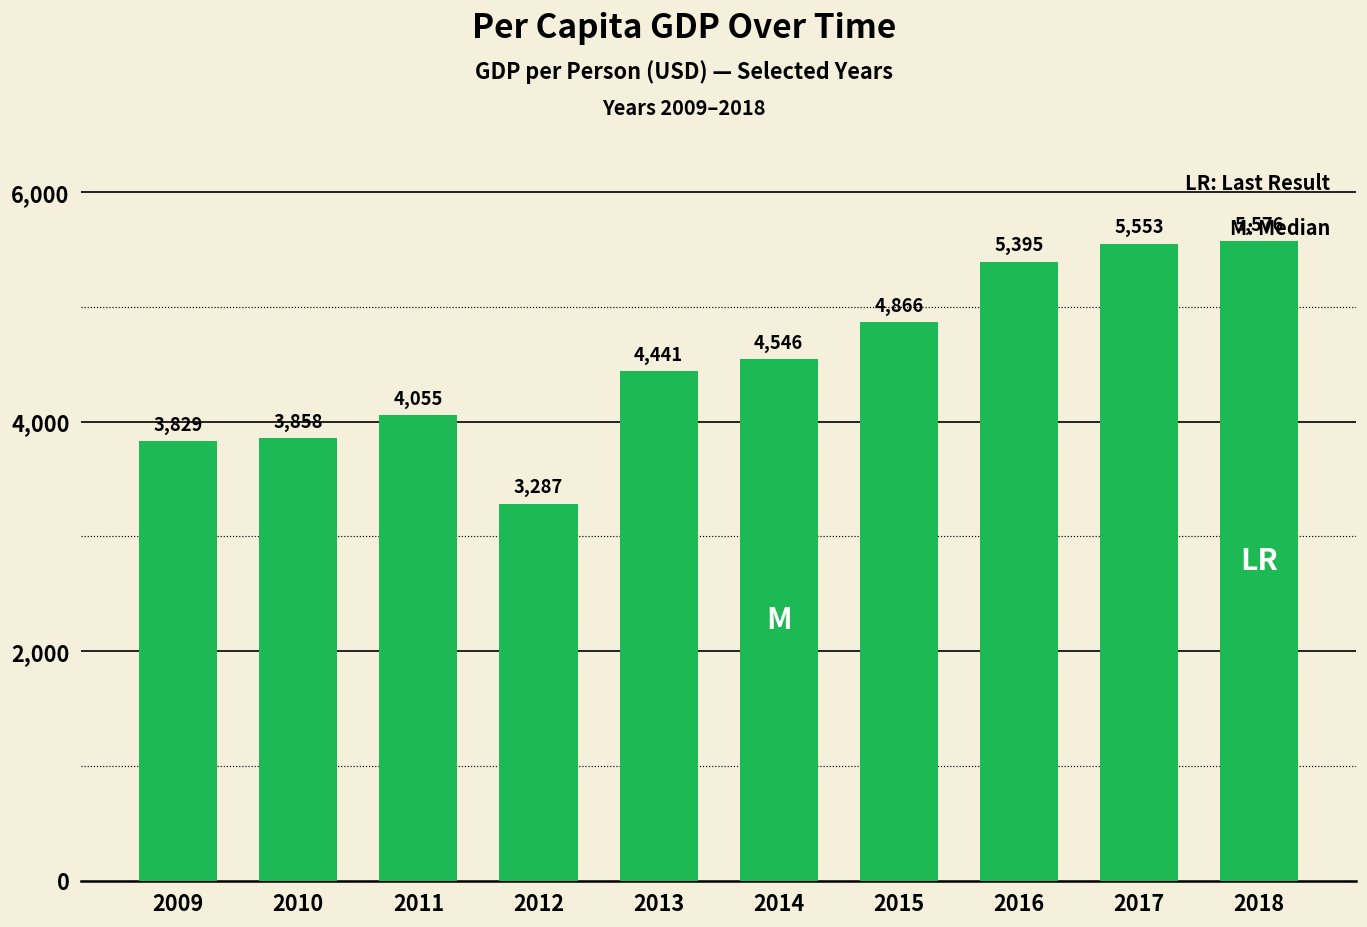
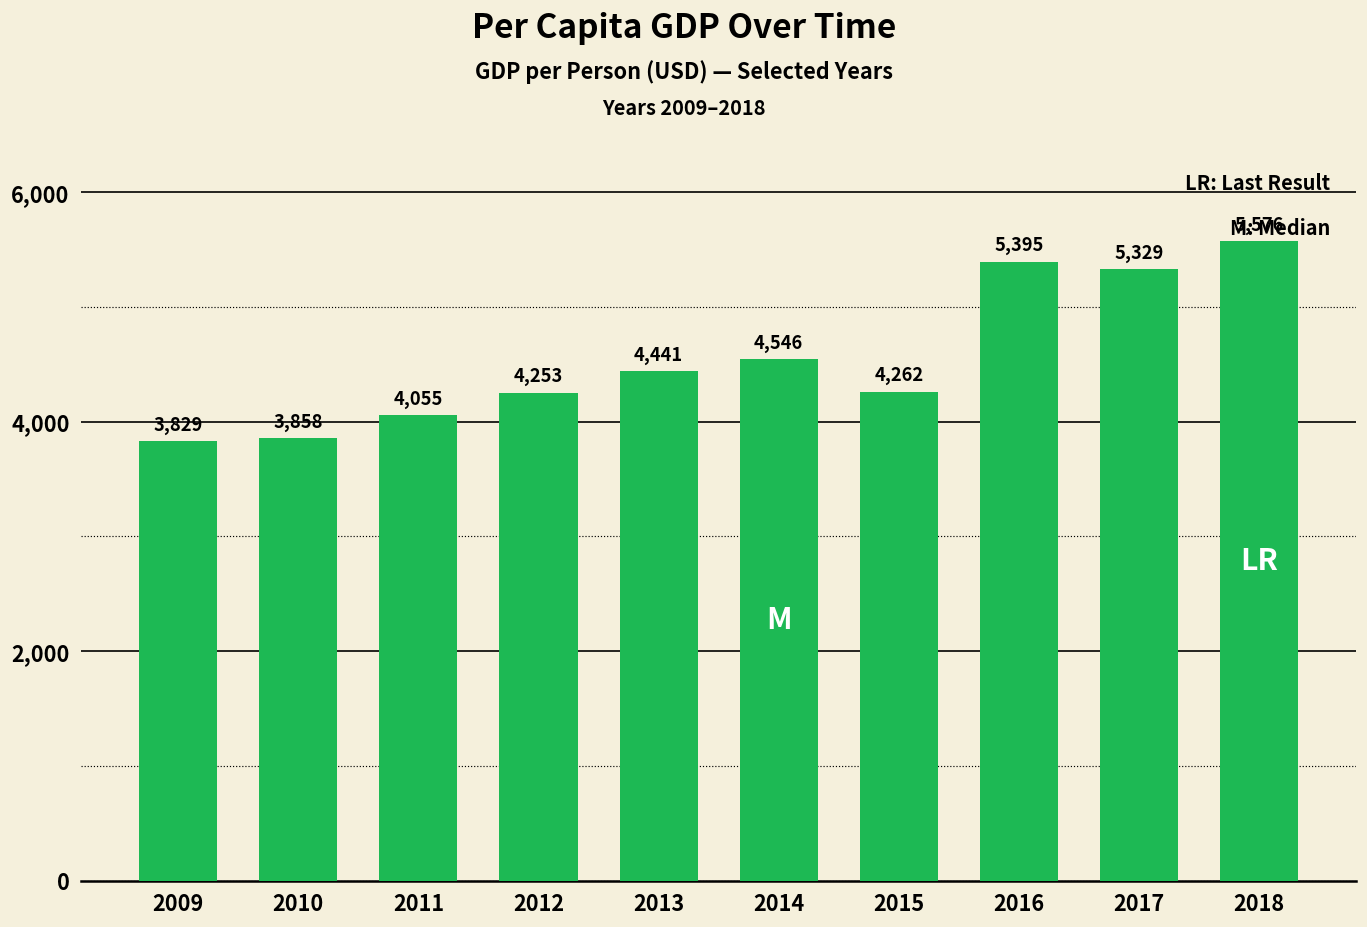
  {
    "2009": "3,829",
    "2010": "3,858",
    "2011": "4,055",
-   "2012": "3,287",
+   "2012": "4,253",
    "2013": "4,441",
    "2014": "4,546",
-   "2015": "4,866",
+   "2015": "4,262",
    "2016": "5,395",
-   "2017": "5,553"
+   "2017": "5,329"
  }
